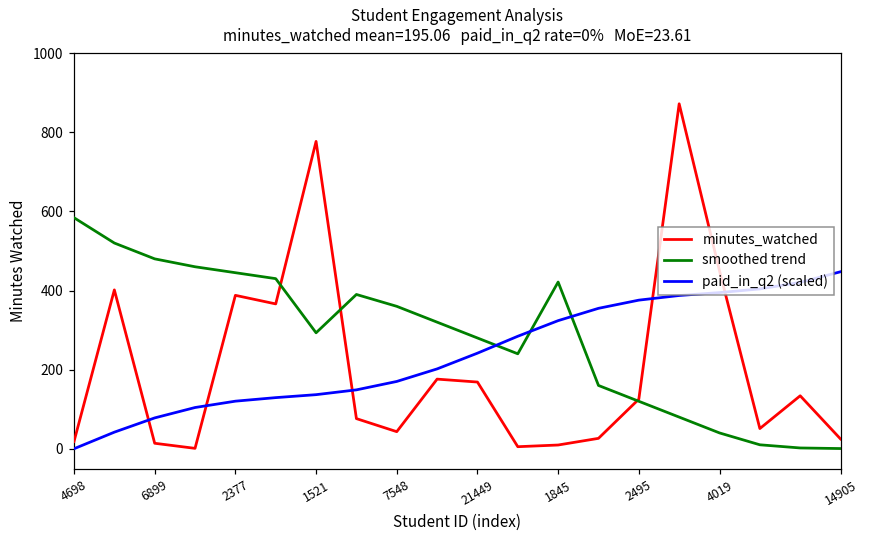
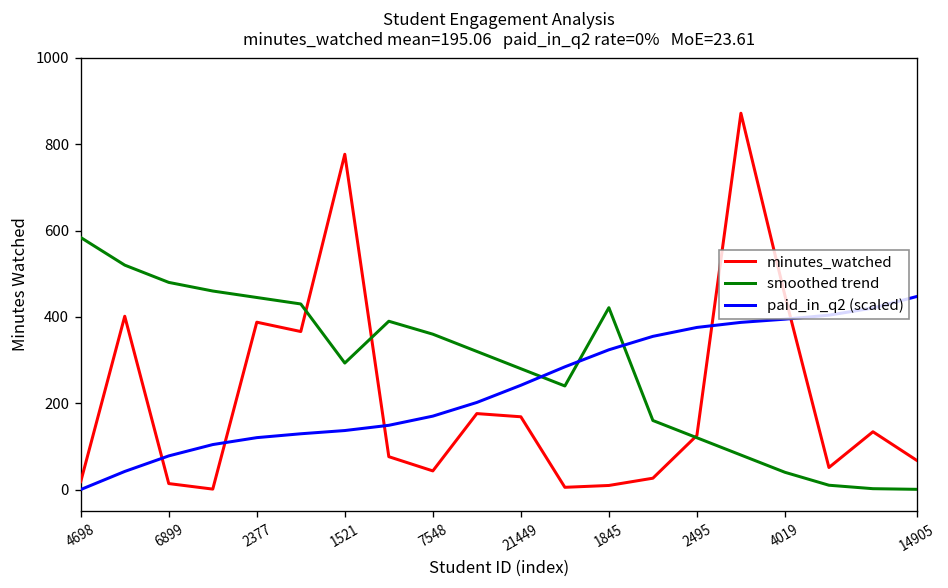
  {
    "minutes_watched": {
      "4698": 20,
      "6899": 10,
      "2377": 390,
      "1521": 780,
      "7548": 40,
      "21449": 170,
      "1845": 10,
-     "14905": 20
+     "14905": 70
    },
    "smoothed trend": {
      "4698": 580,
      "6899": 480,
      "2377": 450,
      "1521": 290,
      "7548": 360,
      "21449": 280,
      "1845": 420,
      "4019": 40,
      "14905": 0
    },
    "paid_in_q2 (scaled)": {
      "4698": 0,
      "6899": 80,
      "2377": 120,
      "1521": 140,
      "7548": 170,
      "21449": 240,
      "1845": 320,
      "2495": 380,
      "14905": 450
    }
  }
